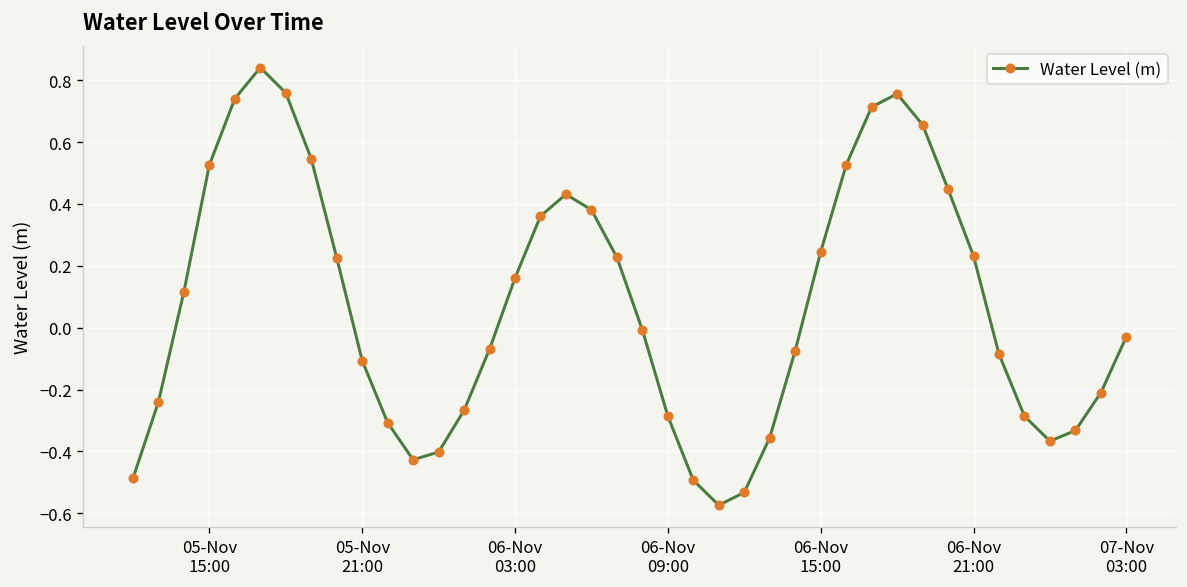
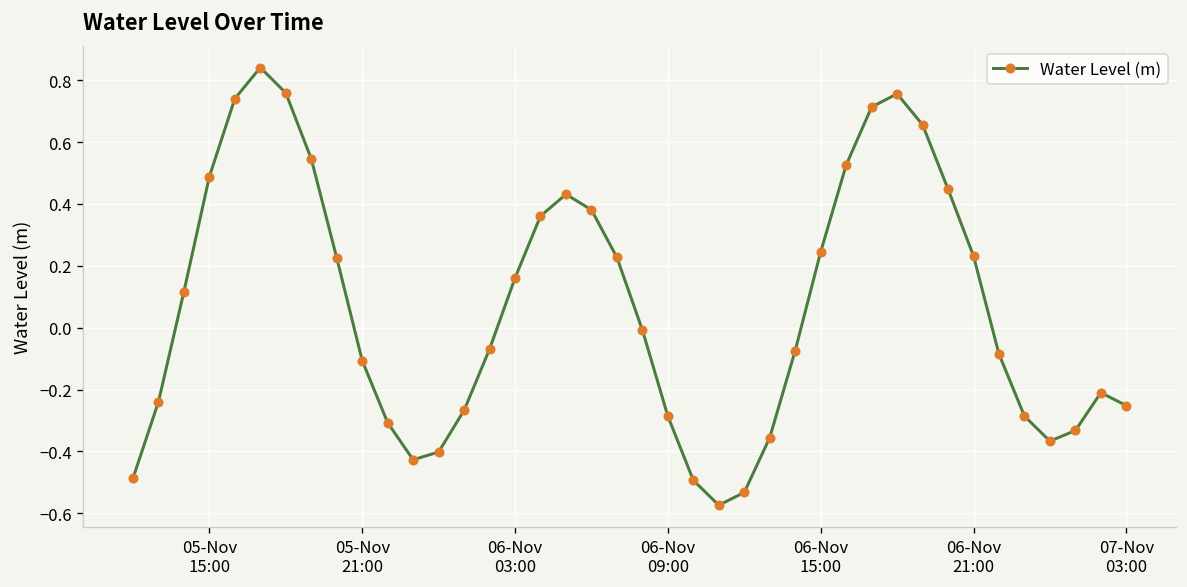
  {
-   "05-Nov 15:00": 0.53,
+   "05-Nov 15:00": 0.49,
    "05-Nov 21:00": -0.11,
    "06-Nov 03:00": 0.16,
    "06-Nov 09:00": -0.29,
    "06-Nov 15:00": 0.24,
    "06-Nov 21:00": 0.23,
-   "07-Nov 03:00": -0.03
+   "07-Nov 03:00": -0.25
  }
